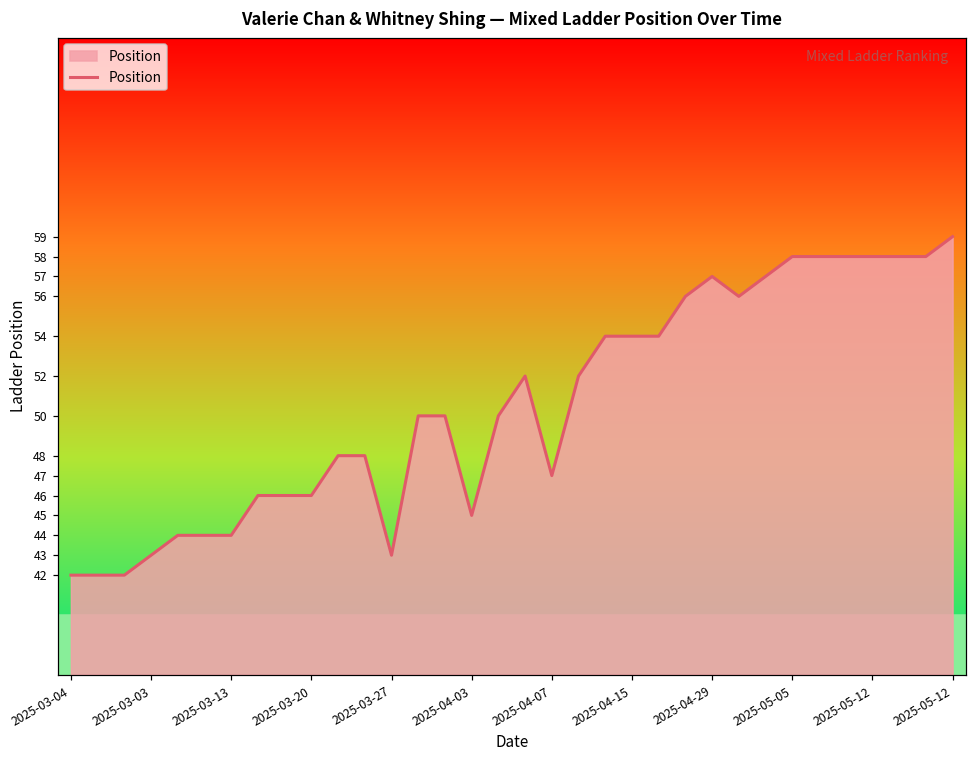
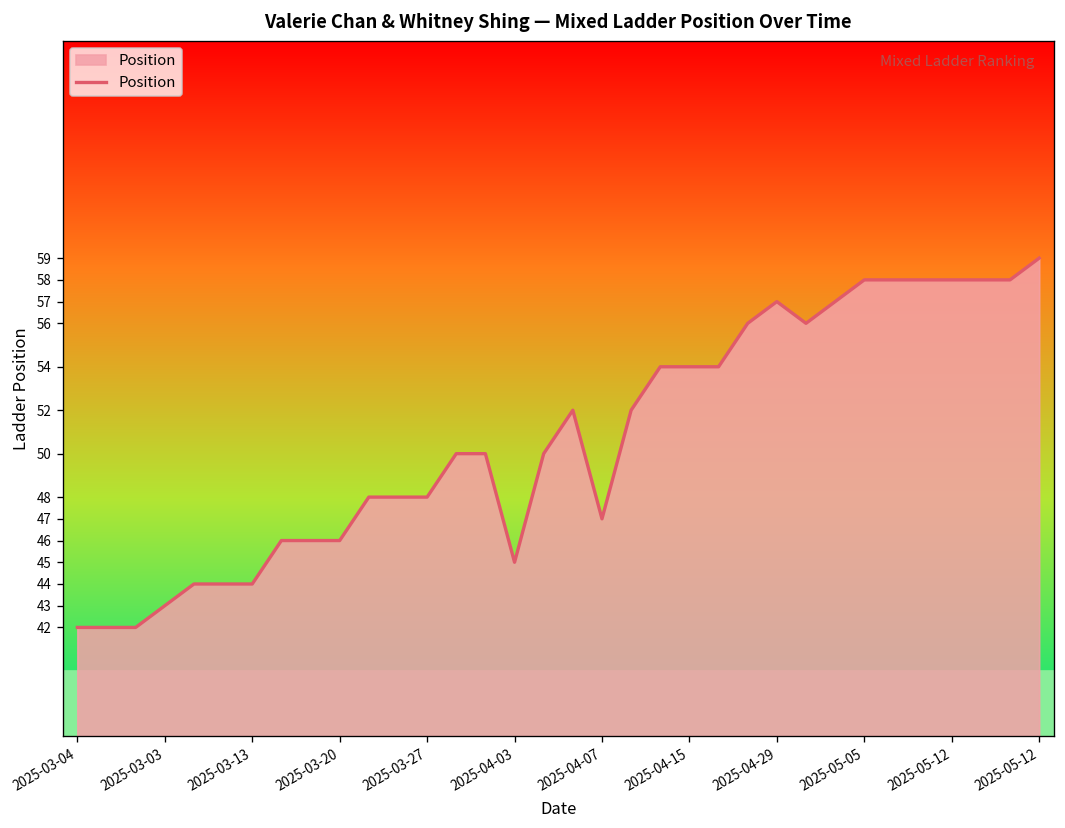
  {
    "2025-03-04": 42,
    "2025-03-03": 43,
    "2025-03-13": 44,
    "2025-03-20": 46,
-   "2025-03-27": 43,
+   "2025-03-27": 48,
    "2025-04-03": 45,
    "2025-04-07": 47,
    "2025-04-15": 54,
    "2025-04-29": 57,
    "2025-05-05": 58
  }
